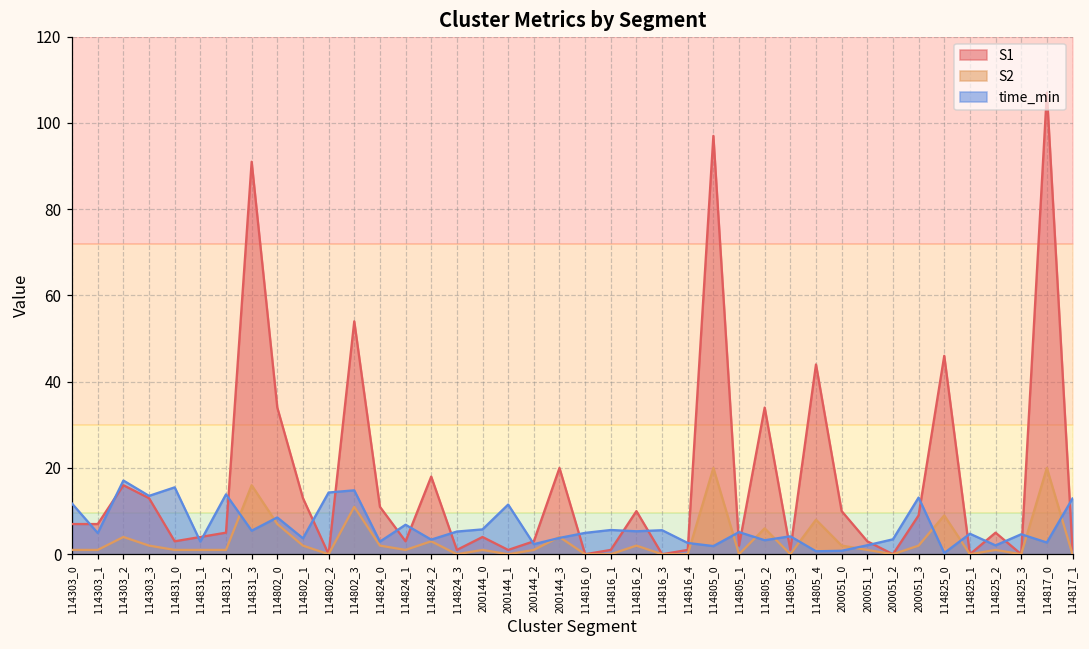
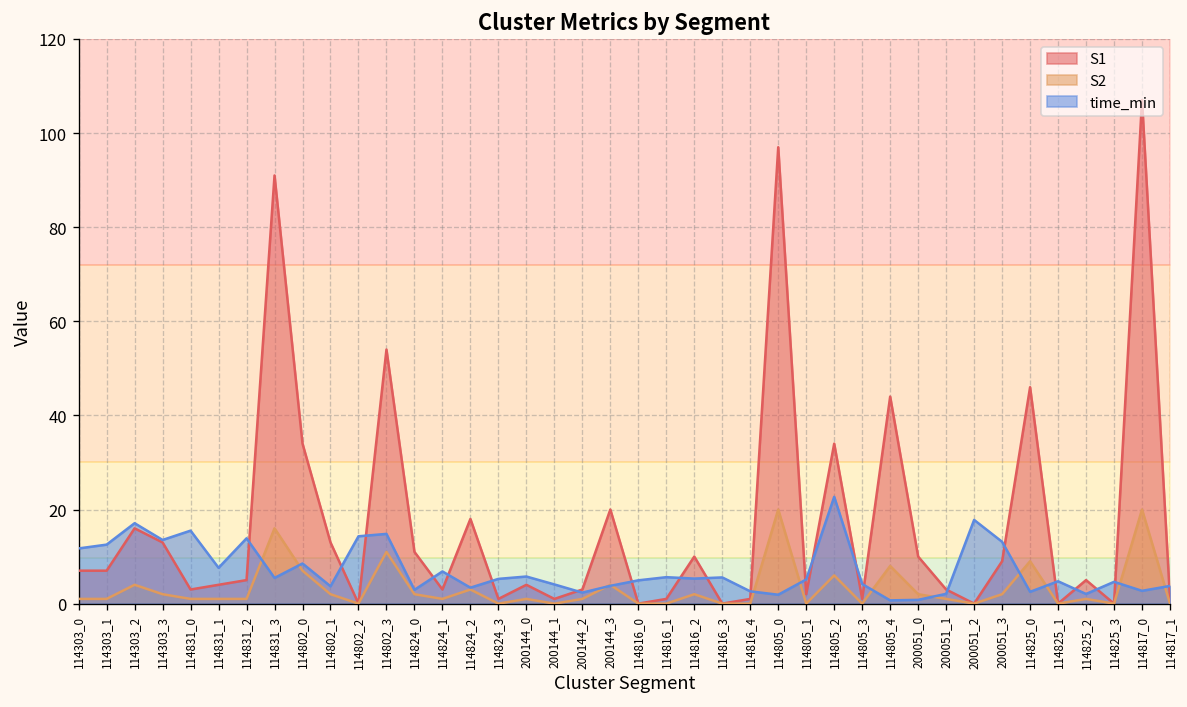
  {
    "time_min": {
      "114303_0": 12,
-     "114303_1": 5,
+     "114303_1": 13,
      "114303_2": 17,
      "114831_0": 16,
-     "114831_1": 3,
+     "114831_1": 8,
      "114831_2": 14,
      "114831_3": 5,
      "114802_0": 9,
      "114802_1": 4,
      "114802_2": 14,
      "114802_3": 15,
      "114824_0": 3,
      "114824_1": 7,
      "114824_3": 5,
      "200144_0": 6,
-     "200144_1": 12,
+     "200144_1": 4,
      "200144_2": 2,
      "114816_0": 5,
      "114816_1": 6,
      "114816_2": 5,
      "114816_3": 6,
      "114816_4": 3,
      "114805_0": 2,
      "114805_1": 5,
-     "114805_2": 3,
+     "114805_2": 23,
      "114805_3": 4,
      "114805_4": 1,
      "200051_0": 1,
      "200051_1": 2,
-     "200051_2": 3,
+     "200051_2": 18,
      "200051_3": 13,
-     "114825_0": 0,
+     "114825_0": 3,
      "114825_1": 5,
      "114825_2": 2,
      "114825_3": 5,
      "114817_0": 3,
-     "114817_1": 13
+     "114817_1": 4
    }
  }
